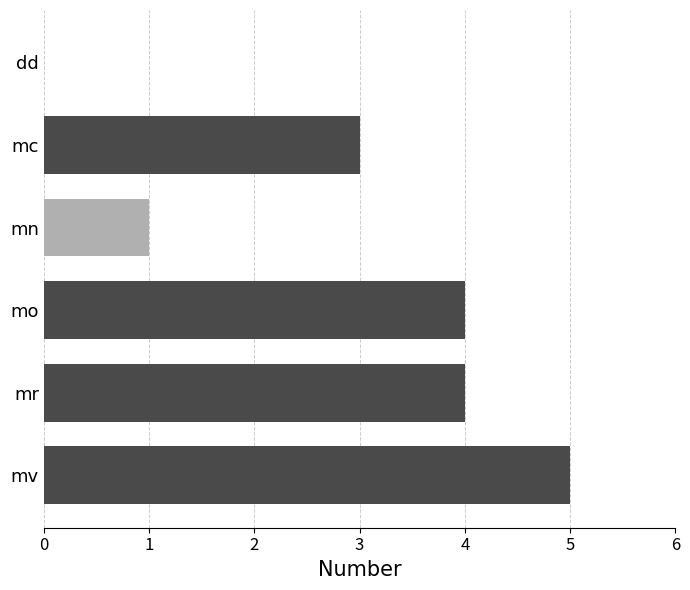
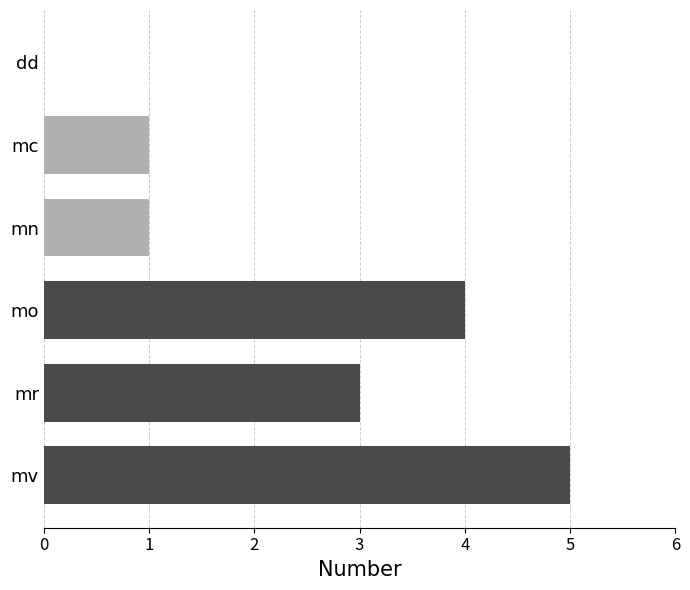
  {
    "dd": 0,
-   "mc": 3,
+   "mc": 1,
    "mn": 1,
    "mo": 4,
-   "mr": 4,
+   "mr": 3,
    "mv": 5
  }
